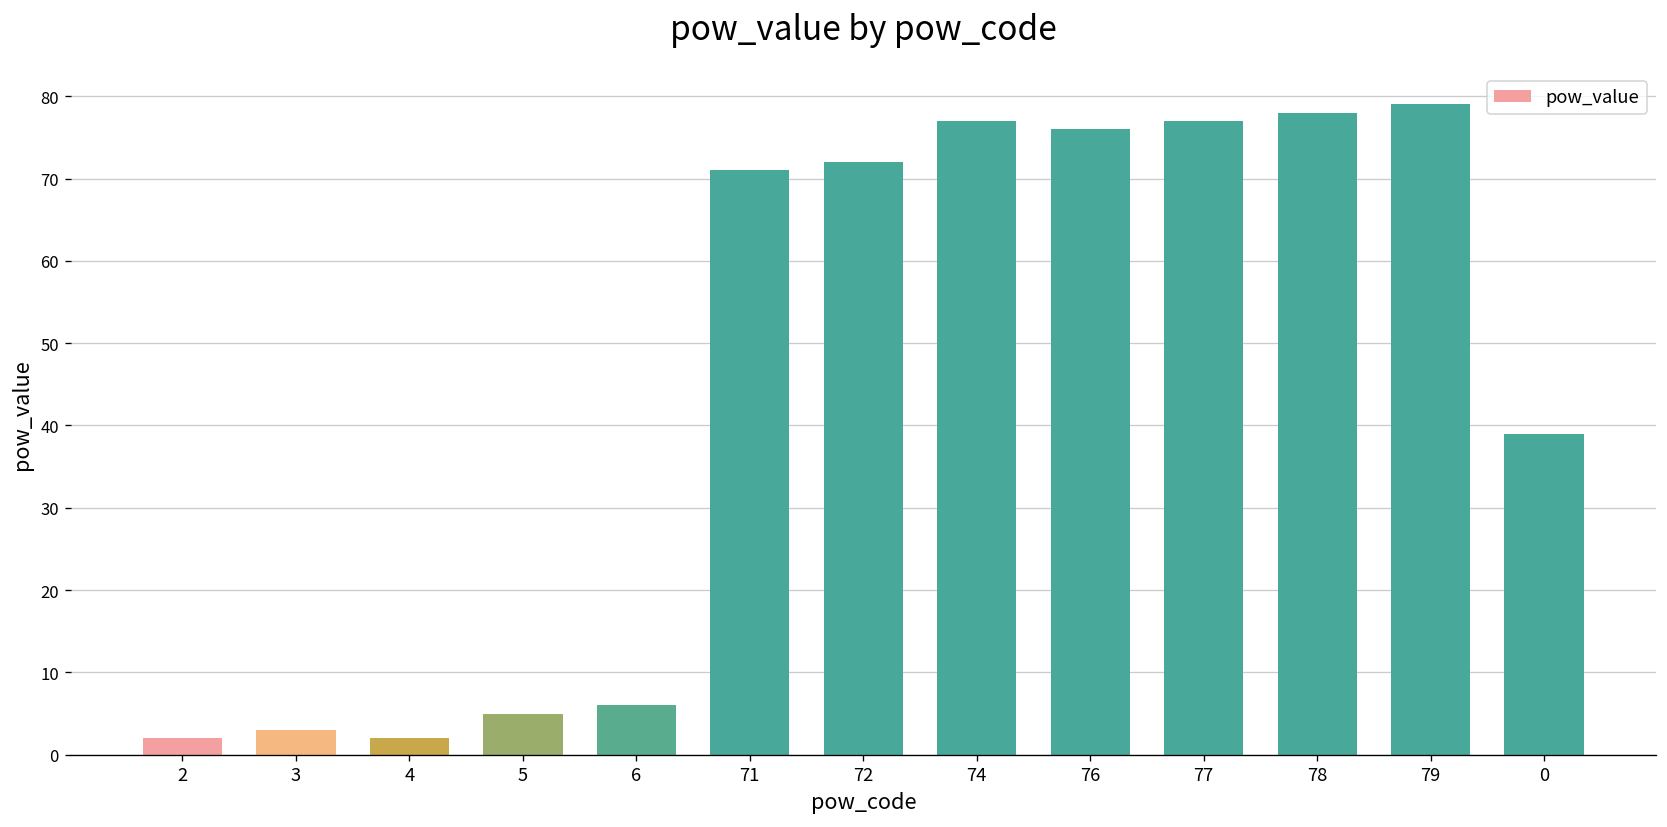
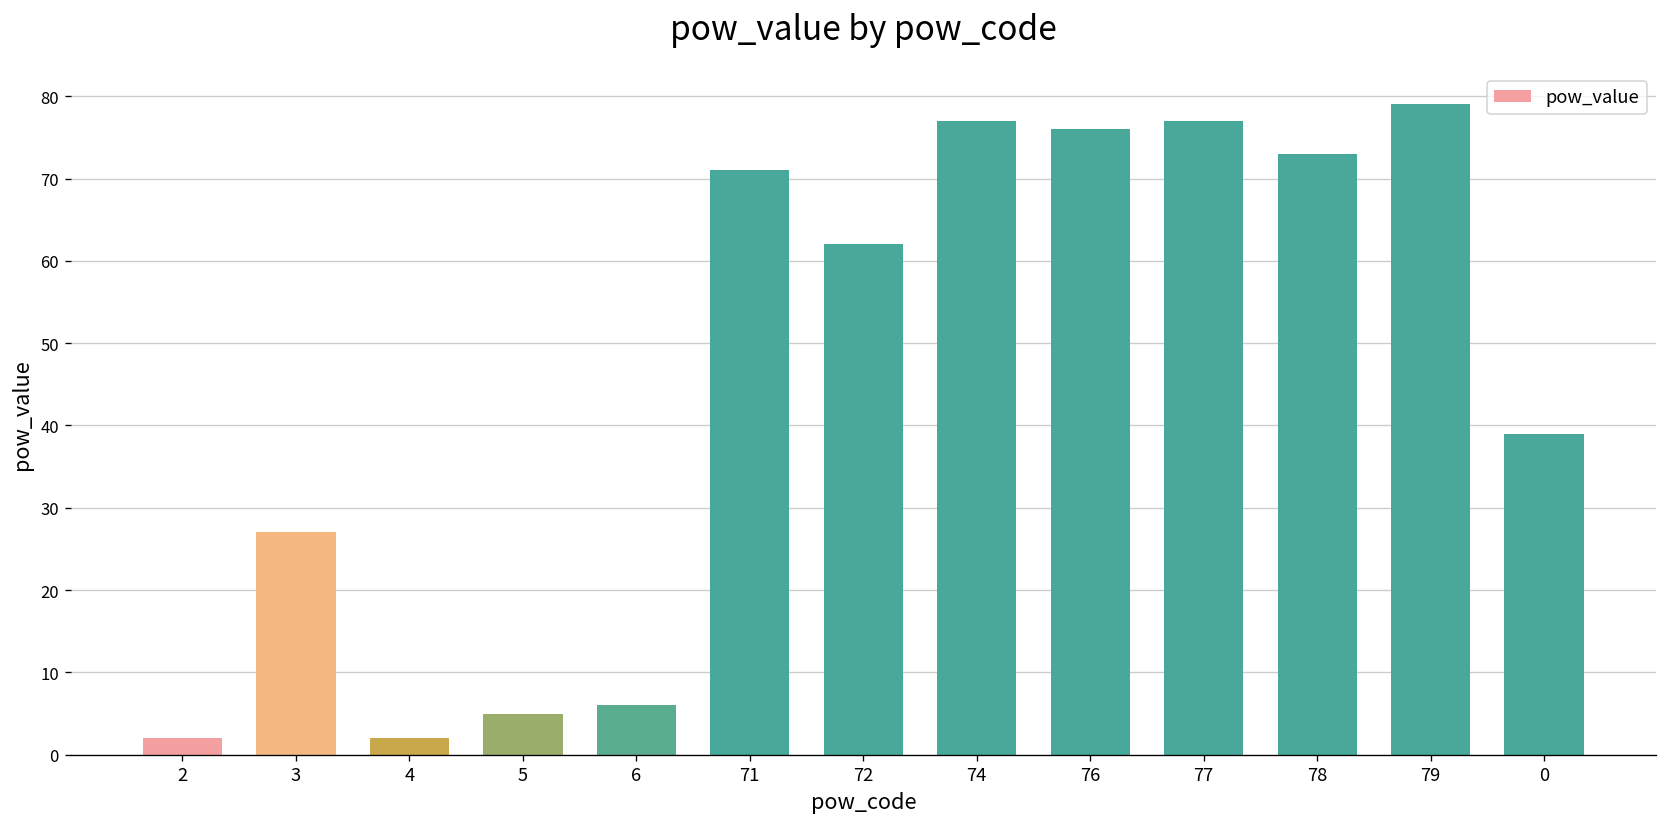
  {
    "2": 2,
-   "3": 3,
+   "3": 27,
    "4": 2,
    "5": 5,
    "6": 6,
    "71": 71,
-   "72": 72,
+   "72": 62,
    "74": 77,
    "76": 76,
    "77": 77,
-   "78": 78,
+   "78": 73,
    "79": 79,
    "0": 39
  }
